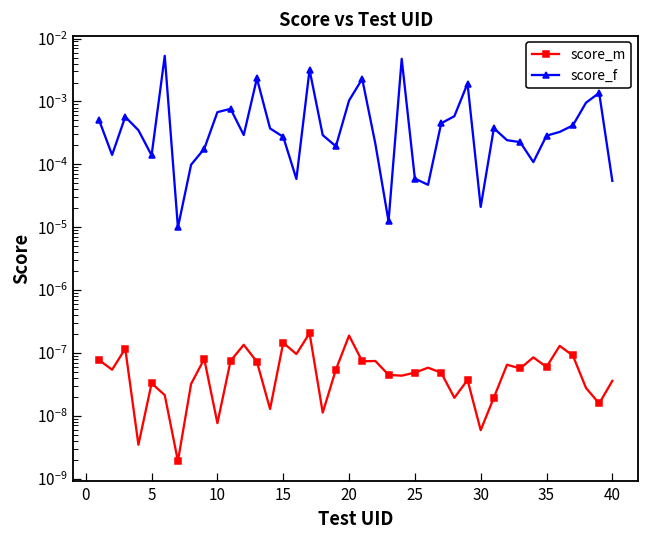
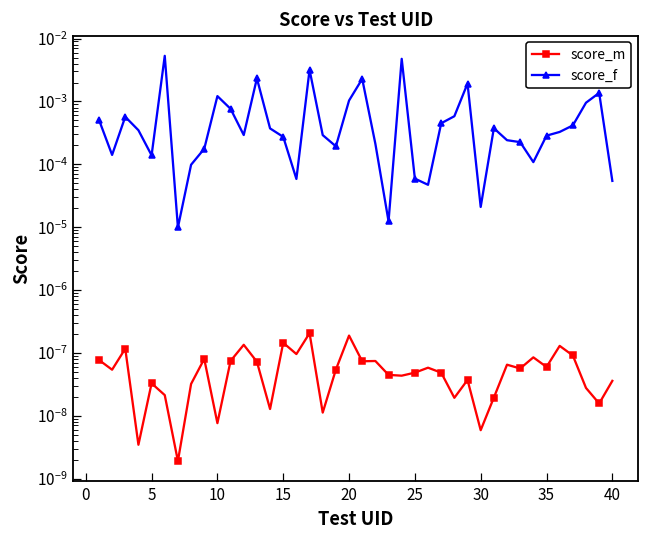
  {
    "score_m": {
      "5": 0.00000003,
      "10": 0.000000008,
      "15": 0.00000014,
      "20": 0.00000019,
      "25": 0.00000005,
      "30": 0.000000006,
      "35": 0.00000006,
      "40": 0.00000004
    },
    "score_f": {
      "5": 0.00014,
-     "10": 0.0007,
+     "10": 0.0012,
      "15": 0.0003,
      "20": 0.0010,
      "25": 0.00006,
      "30": 0.000021,
      "35": 0.0003,
      "40": 0.00005
    }
  }
